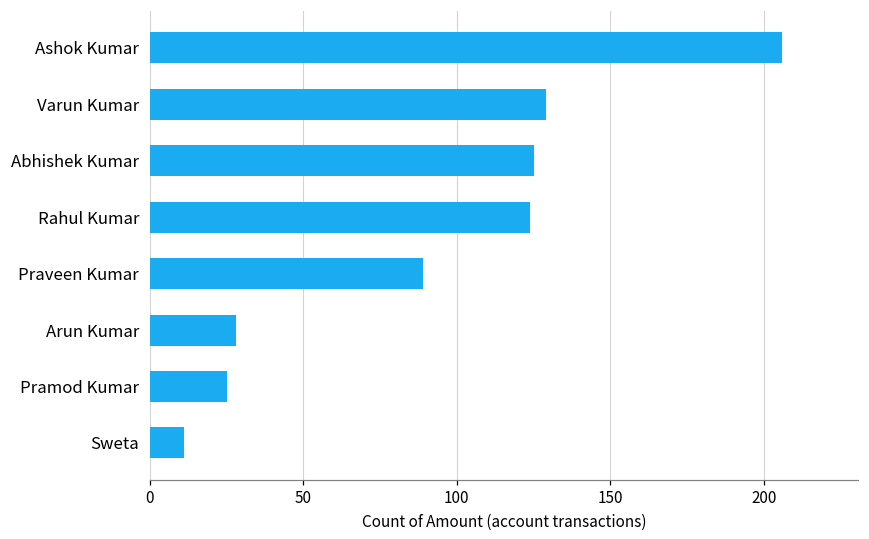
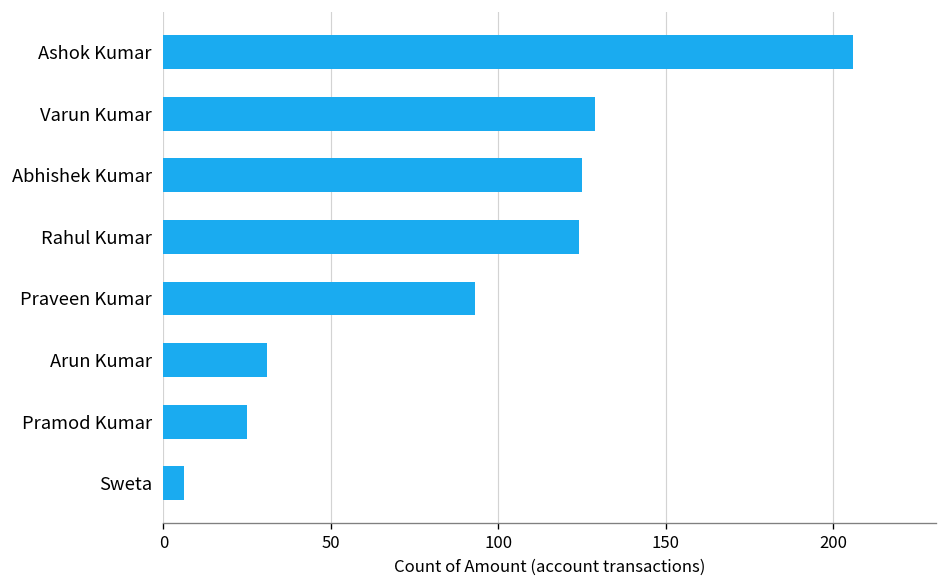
  {
    "Ashok Kumar": 206,
    "Varun Kumar": 129,
    "Abhishek Kumar": 125,
    "Rahul Kumar": 124,
-   "Praveen Kumar": 89,
-   "Arun Kumar": 28,
+   "Praveen Kumar": 93,
+   "Arun Kumar": 31,
    "Pramod Kumar": 25,
-   "Sweta": 11
+   "Sweta": 6
  }
